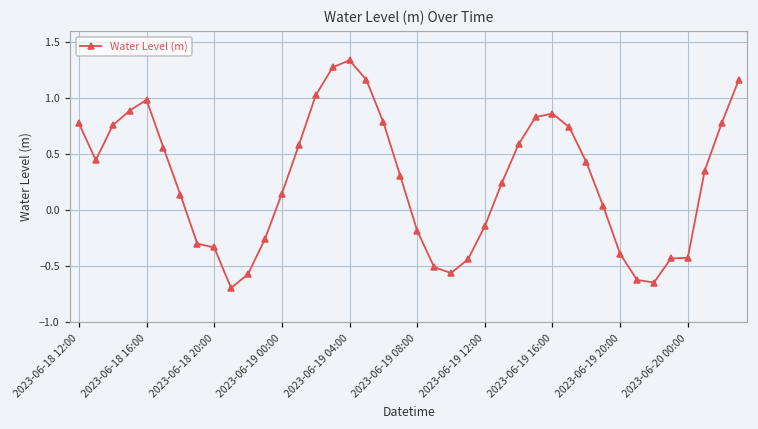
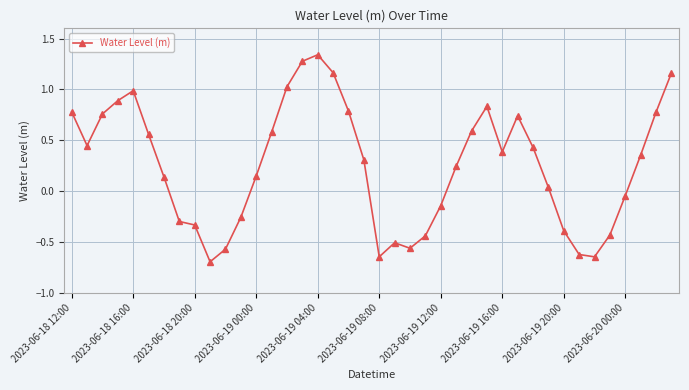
  {
    "2023-06-18 12:00": 0.78,
    "2023-06-18 16:00": 0.99,
    "2023-06-18 20:00": -0.33,
    "2023-06-19 00:00": 0.15,
    "2023-06-19 04:00": 1.34,
-   "2023-06-19 08:00": -0.18,
+   "2023-06-19 08:00": -0.64,
    "2023-06-19 12:00": -0.14,
-   "2023-06-19 16:00": 0.86,
+   "2023-06-19 16:00": 0.39,
    "2023-06-19 20:00": -0.39,
-   "2023-06-20 00:00": -0.42
+   "2023-06-20 00:00": -0.04
  }
